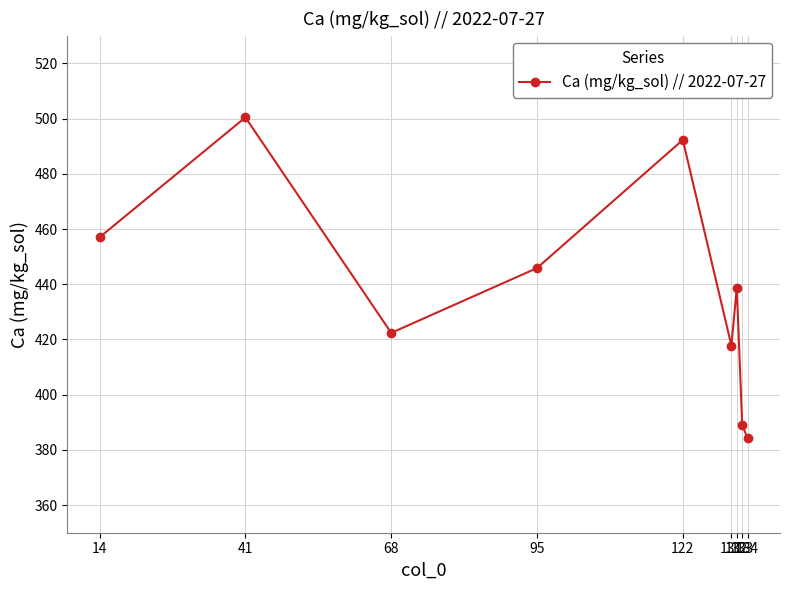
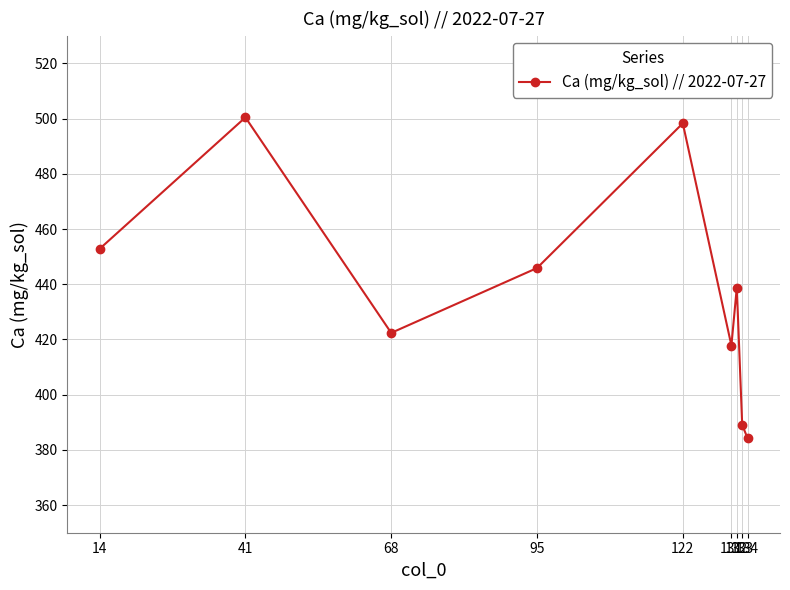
  {
-   "14": 457,
+   "14": 453,
    "41": 500,
    "68": 422,
    "95": 446,
-   "122": 492
+   "122": 498
  }
